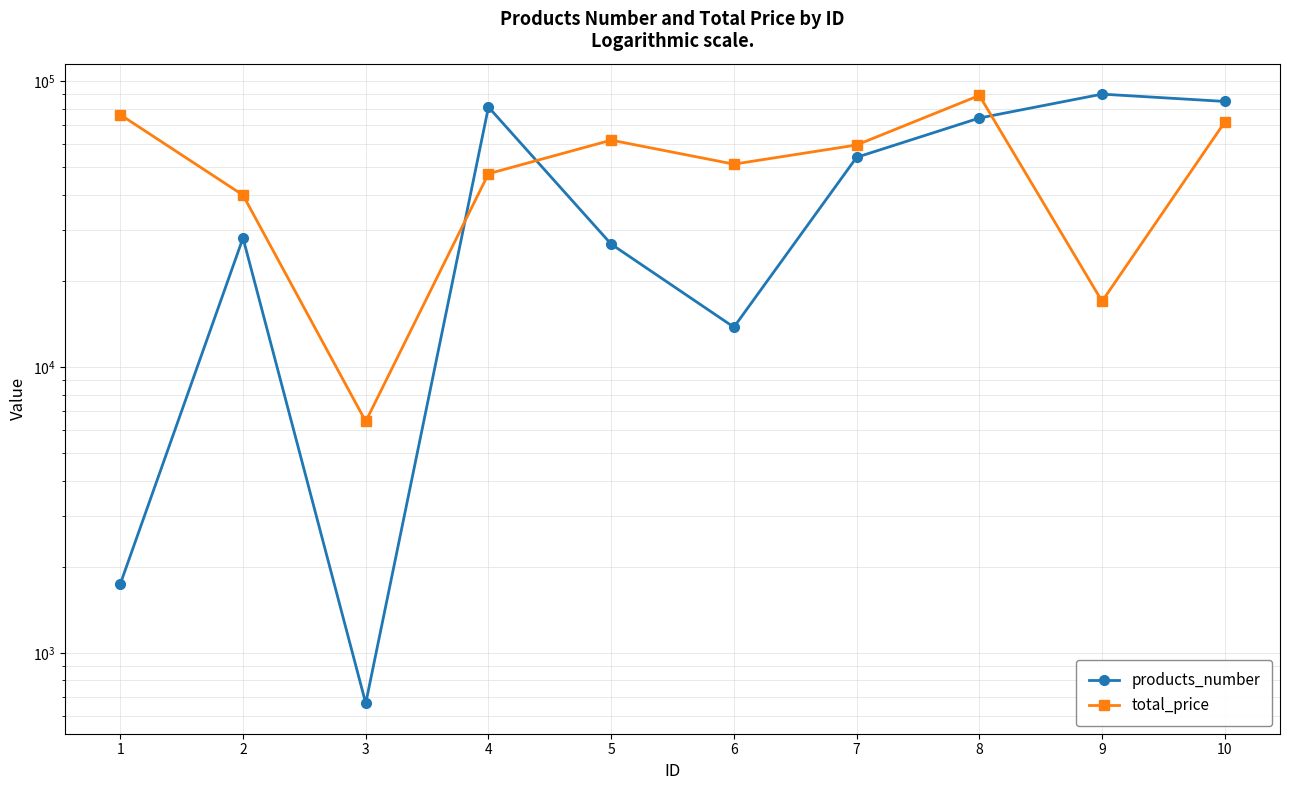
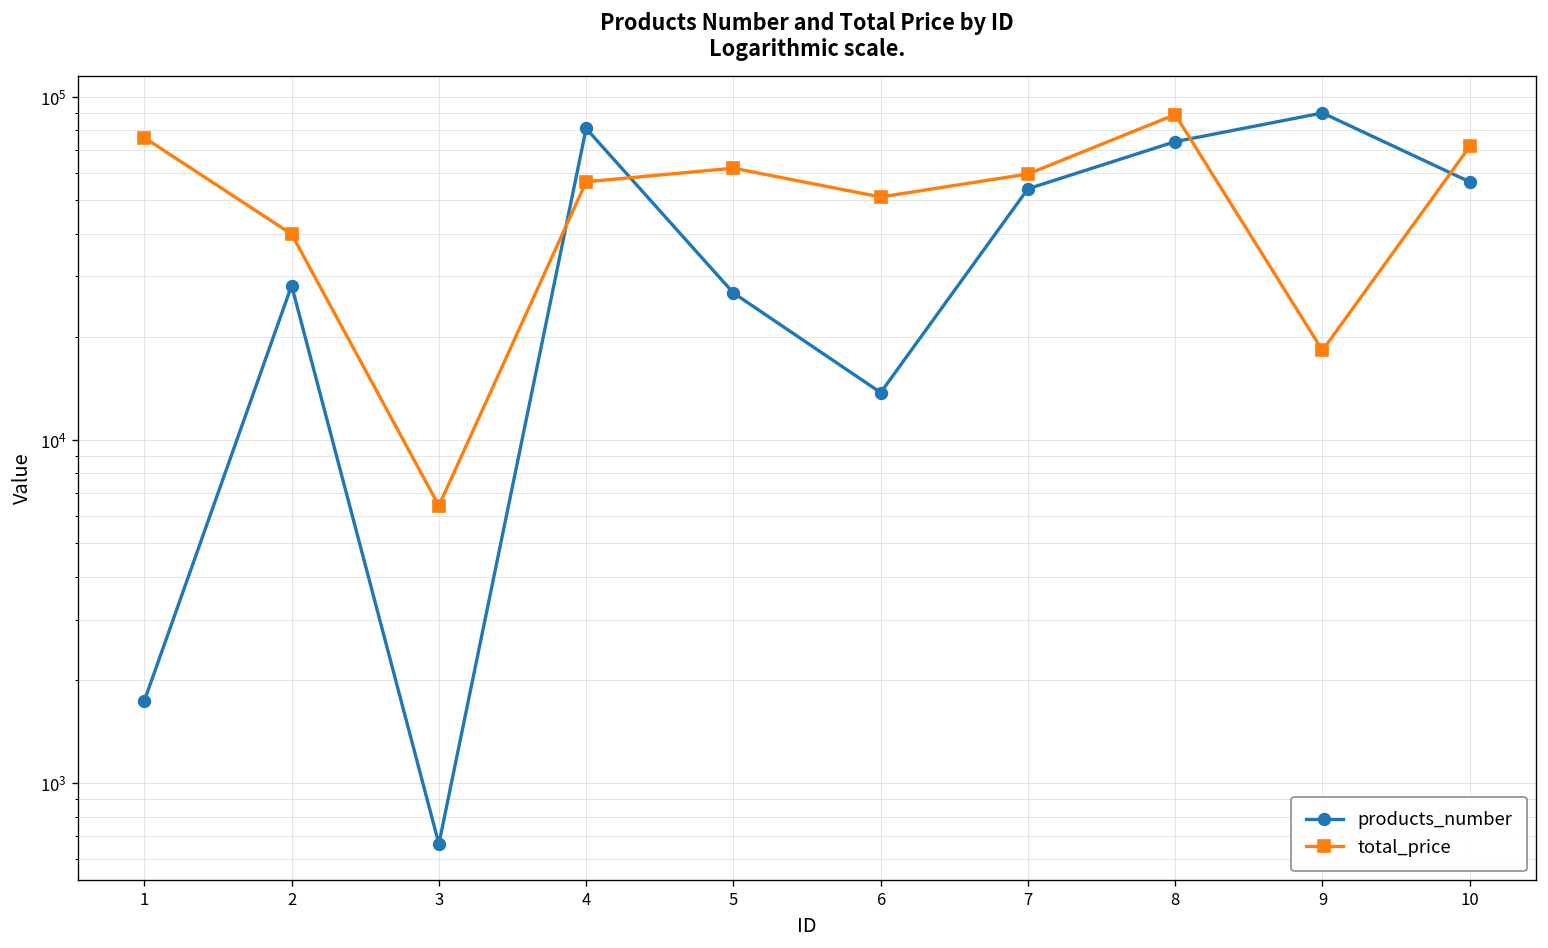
  {
    "products_number": {
      "1": 1700,
      "2": 28000,
      "3": 670,
      "4": 81000,
      "5": 27000,
      "6": 14000,
      "7": 54000,
      "8": 74000,
      "9": 90000,
-     "10": 85000
+     "10": 57000
    },
    "total_price": {
      "1": 76000,
      "2": 40000,
      "3": 6400,
-     "4": 47000,
+     "4": 57000,
      "5": 62000,
      "6": 51000,
      "7": 60000,
      "8": 89000,
-     "9": 17000,
+     "9": 18000,
      "10": 72000
    }
  }
